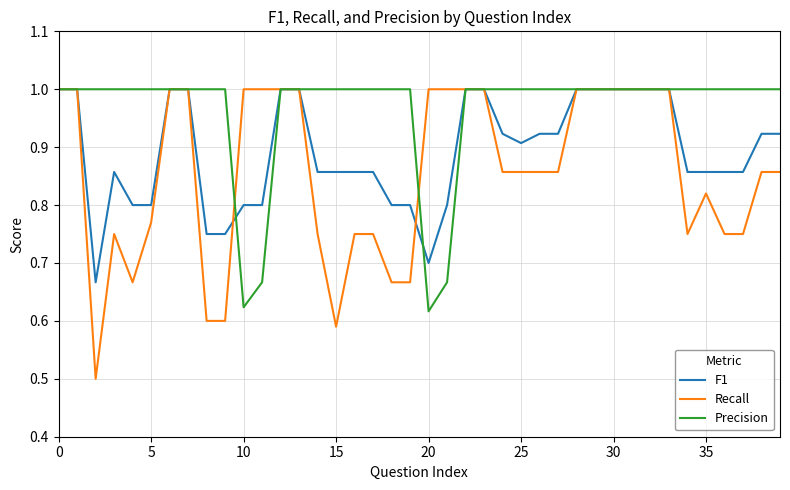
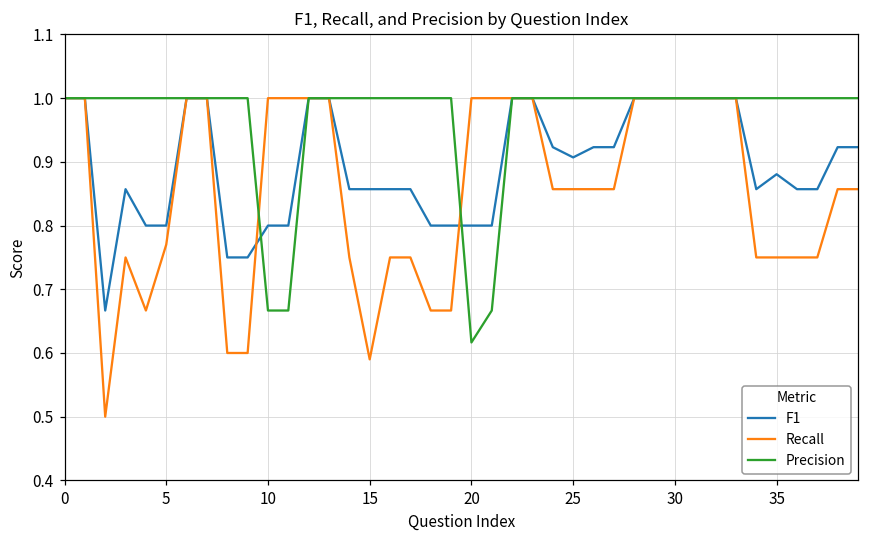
  {
    "F1": {
      "5": 0.80,
      "10": 0.80,
      "15": 0.86,
-     "20": 0.7,
+     "20": 0.8,
      "25": 0.91,
-     "35": 0.86
+     "35": 0.88
    },
    "Recall": {
      "5": 0.77,
      "10": 1.00,
      "15": 0.59,
      "20": 1.00,
      "25": 0.86,
-     "35": 0.82
+     "35": 0.75
    },
    "Precision": {
      "5": 1.00,
-     "10": 0.62,
+     "10": 0.67,
      "15": 1.00,
      "20": 0.62,
      "25": 1.00,
      "35": 1.00
    }
  }
